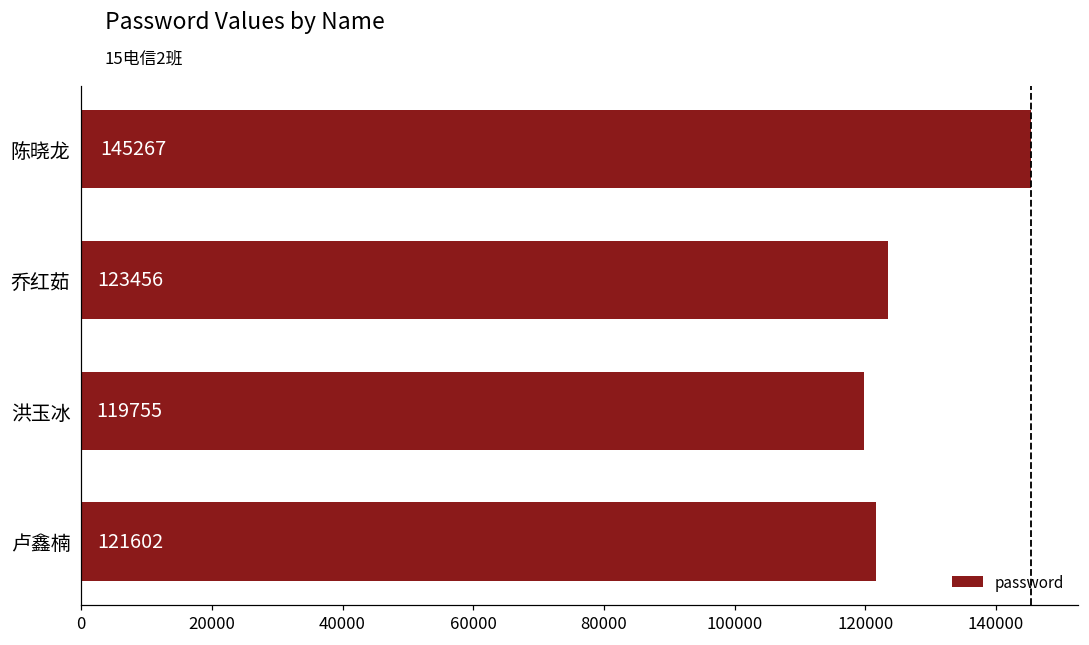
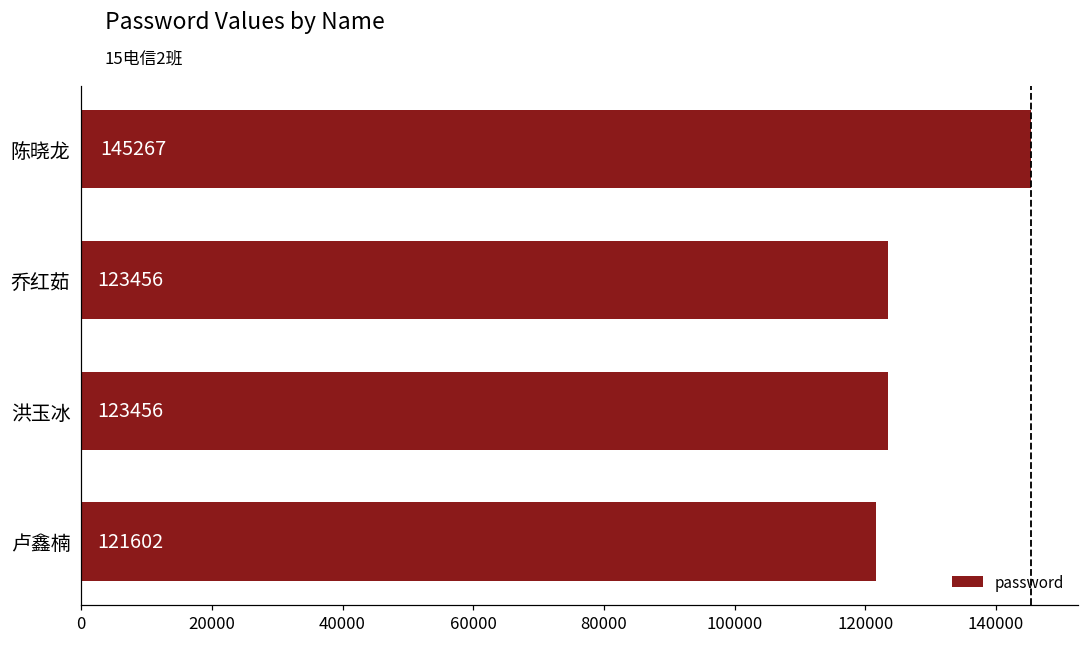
  {
    "陈晓龙": 145267,
    "乔红茹": 123456,
-   "洪玉冰": 119755,
+   "洪玉冰": 123456,
    "卢鑫楠": 121602
  }
